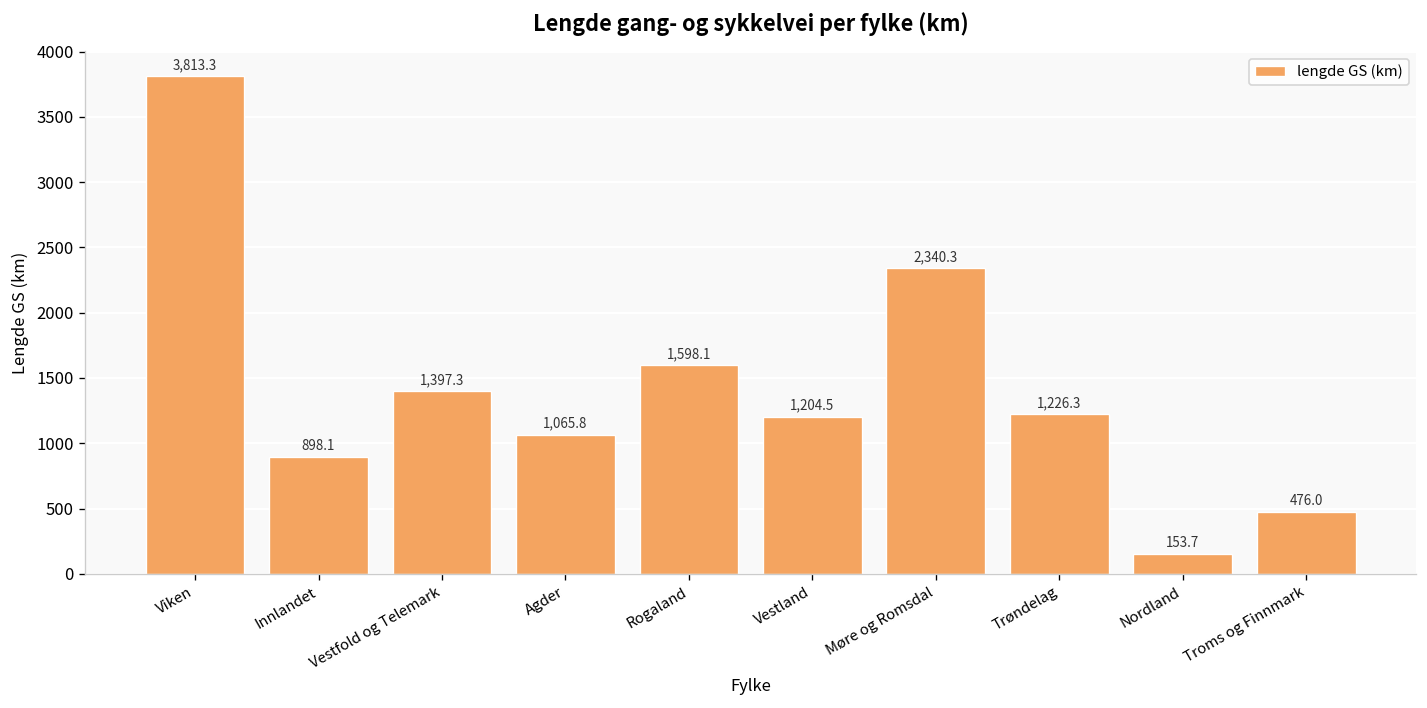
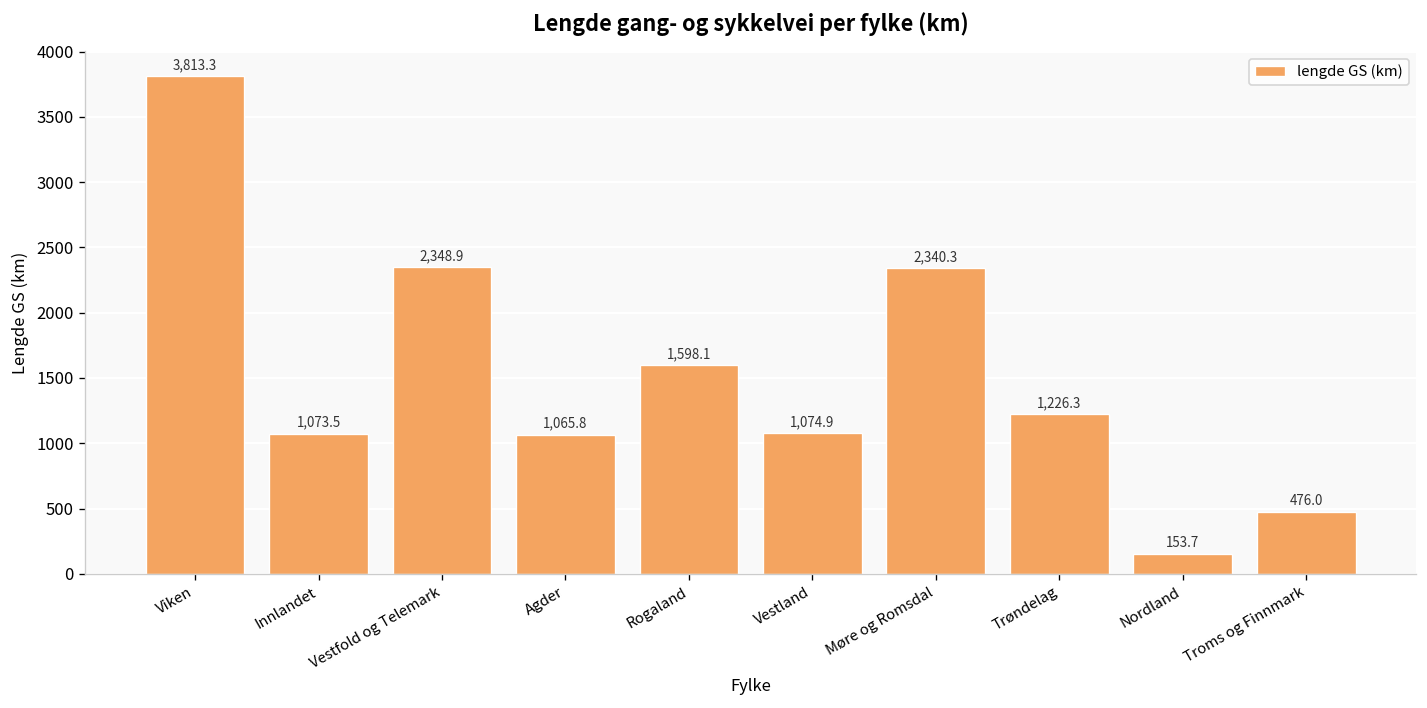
  {
    "Viken": "3,813.3",
-   "Innlandet": "898.1",
-   "Vestfold og Telemark": "1,397.3",
+   "Innlandet": "1,073.5",
+   "Vestfold og Telemark": "2,348.9",
    "Agder": "1,065.8",
    "Rogaland": "1,598.1",
-   "Vestland": "1,204.5",
+   "Vestland": "1,074.9",
    "Møre og Romsdal": "2,340.3",
    "Trøndelag": "1,226.3",
    "Nordland": "153.7",
    "Troms og Finnmark": "476.0"
  }
